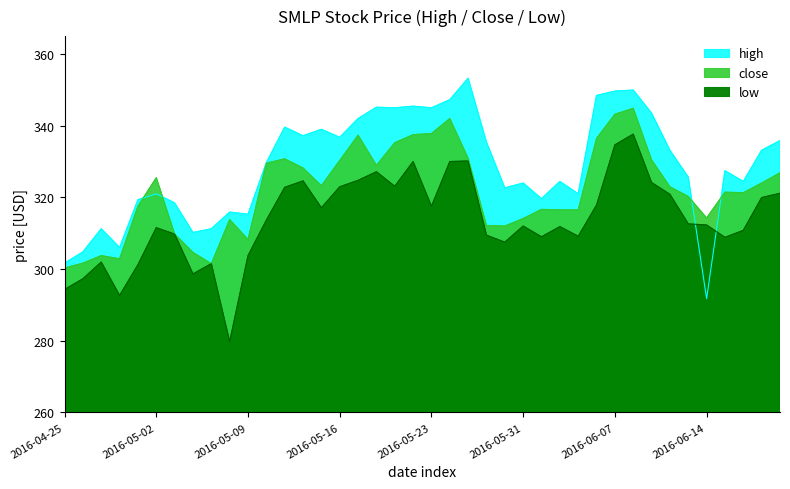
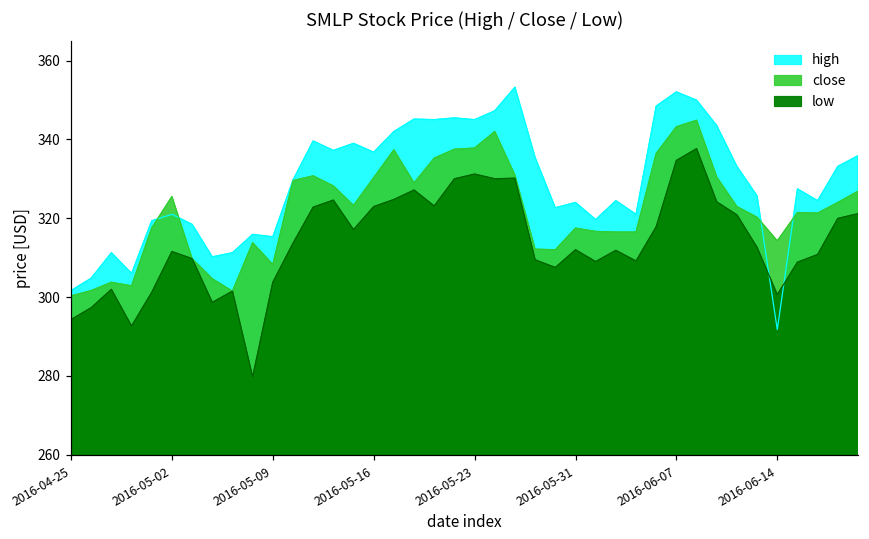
  {
    "high": {
      "2016-04-25": 302,
      "2016-05-02": 321,
      "2016-05-09": 315,
      "2016-05-16": 337,
      "2016-05-23": 345,
      "2016-05-31": 324,
-     "2016-06-07": 350,
+     "2016-06-07": 352,
      "2016-06-14": 292
    },
    "close": {
      "2016-04-25": 300,
      "2016-05-02": 326,
      "2016-05-09": 308,
      "2016-05-16": 330,
      "2016-05-23": 338,
-     "2016-05-31": 314,
+     "2016-05-31": 317,
      "2016-06-07": 343,
      "2016-06-14": 314
    },
    "low": {
      "2016-04-25": 294,
      "2016-05-02": 312,
      "2016-05-09": 304,
      "2016-05-16": 323,
-     "2016-05-23": 318,
+     "2016-05-23": 331,
      "2016-05-31": 312,
      "2016-06-07": 335,
-     "2016-06-14": 312
+     "2016-06-14": 301
    }
  }
